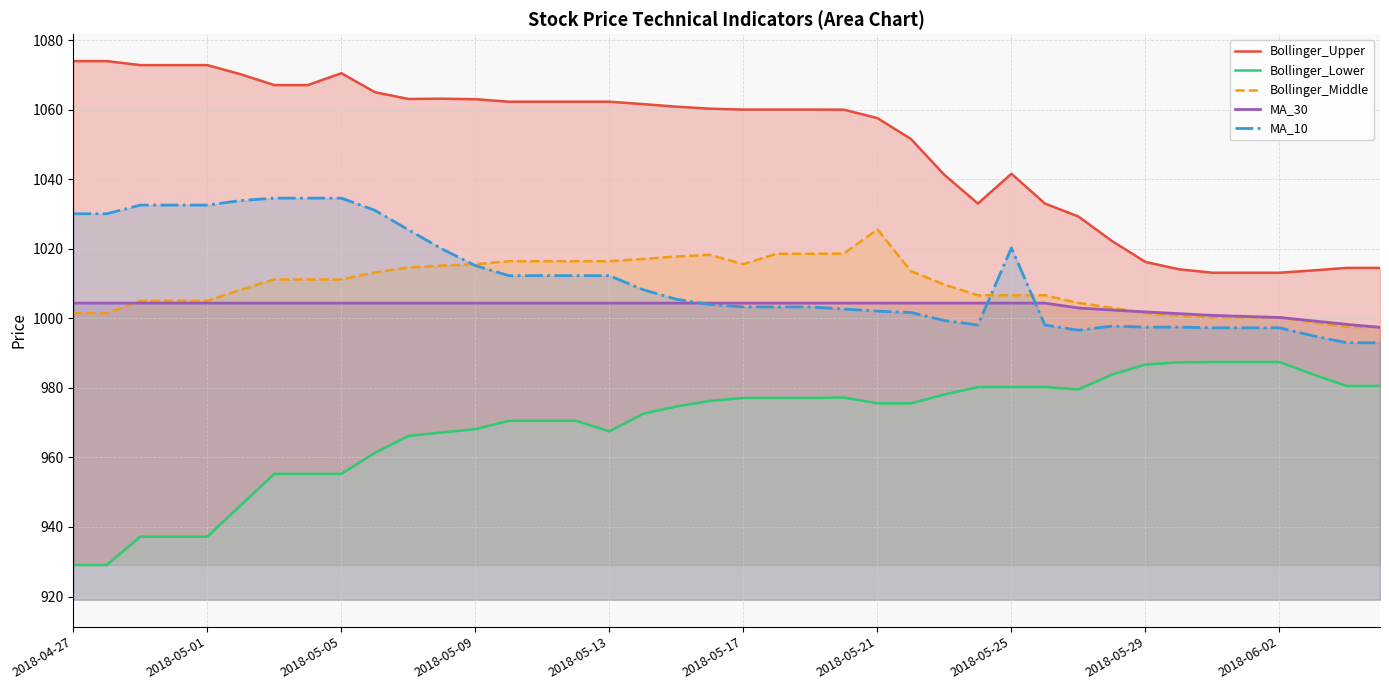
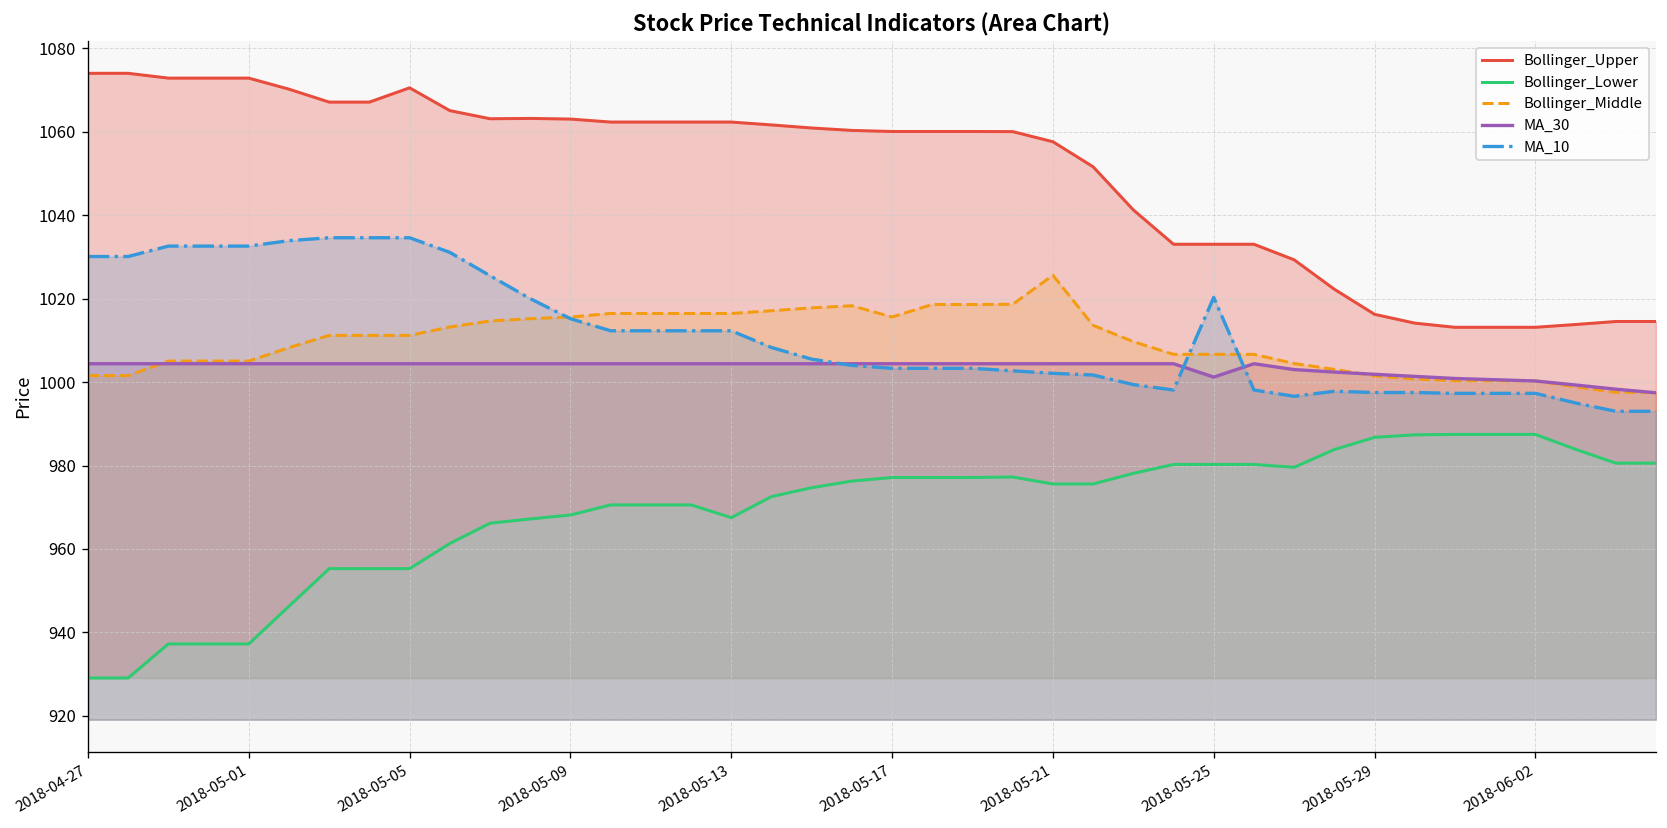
  {
    "Bollinger_Upper": {
      "2018-04-27": 1074,
      "2018-05-01": 1073,
      "2018-05-05": 1071,
      "2018-05-09": 1063,
      "2018-05-13": 1062,
      "2018-05-17": 1060,
      "2018-05-21": 1058,
-     "2018-05-25": 1042,
+     "2018-05-25": 1033,
      "2018-05-29": 1016,
      "2018-06-02": 1013
    },
    "Bollinger_Lower": {
      "2018-04-27": 929,
      "2018-05-01": 937,
      "2018-05-05": 955,
      "2018-05-09": 968,
      "2018-05-13": 968,
      "2018-05-17": 977,
      "2018-05-21": 976,
      "2018-05-25": 980,
      "2018-05-29": 987,
      "2018-06-02": 987
    },
    "Bollinger_Middle": {
      "2018-04-27": 1002,
      "2018-05-05": 1011,
      "2018-05-13": 1016,
      "2018-05-17": 1016,
      "2018-05-21": 1026,
      "2018-05-25": 1007
    },
    "MA_30": {
      "2018-04-27": 1004,
      "2018-05-05": 1004,
      "2018-05-09": 1004,
      "2018-05-13": 1004,
      "2018-05-17": 1004,
      "2018-05-21": 1004,
-     "2018-05-25": 1004
+     "2018-05-25": 1001
    },
    "MA_10": {
      "2018-04-27": 1030,
      "2018-05-01": 1033,
      "2018-05-05": 1035,
      "2018-05-13": 1012,
      "2018-05-17": 1003,
      "2018-05-21": 1002,
      "2018-05-25": 1020,
      "2018-05-29": 998,
      "2018-06-02": 997
    }
  }
